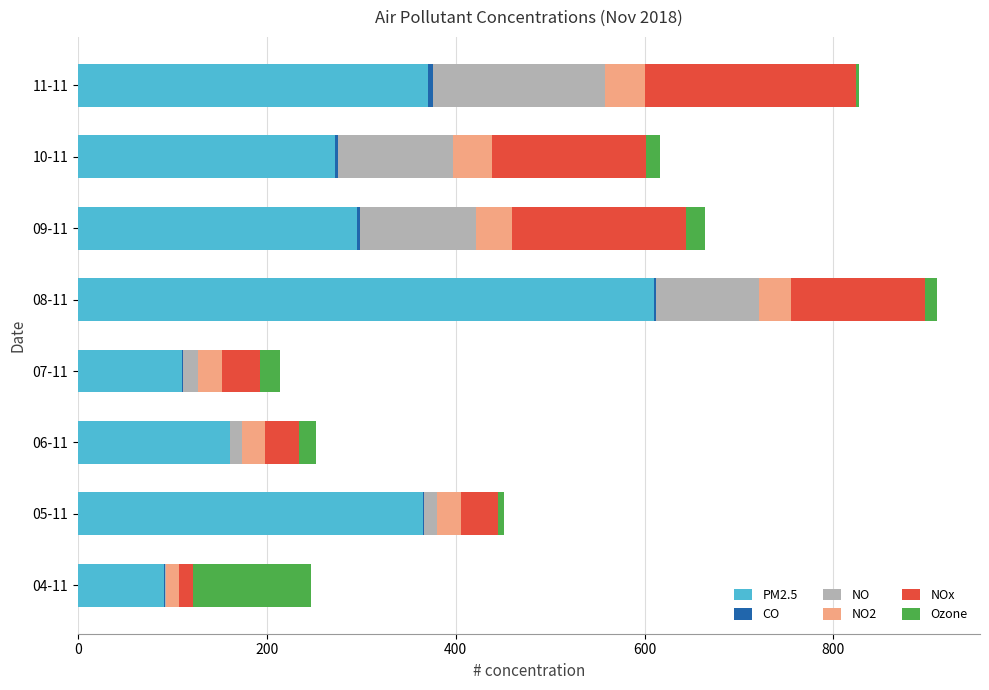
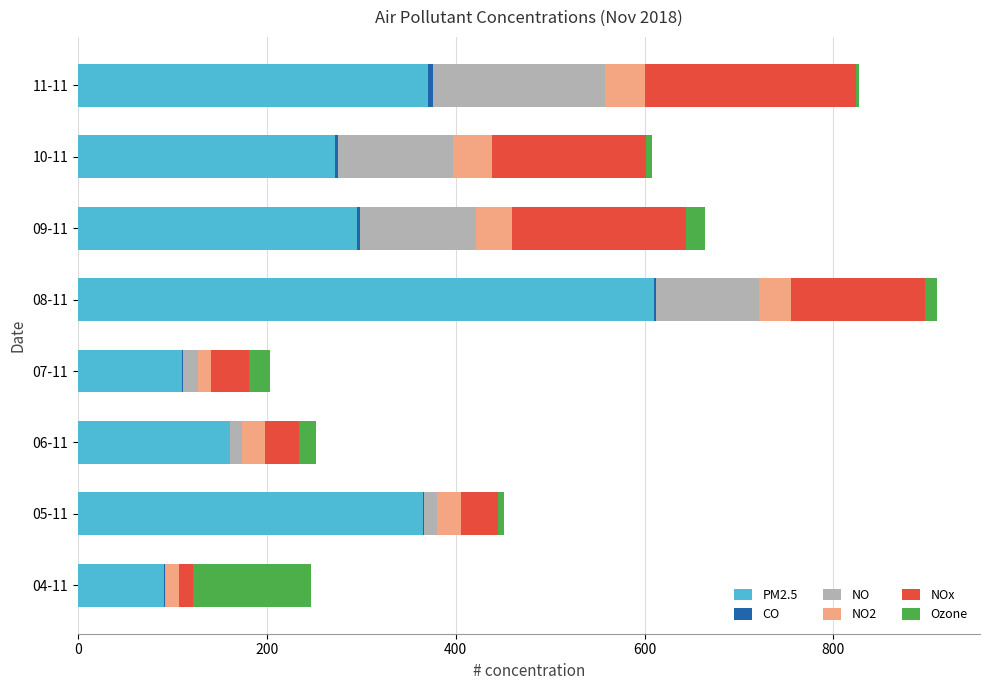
  {
    "PM2.5": {
      "11-11": 370,
      "10-11": 270,
      "09-11": 300,
      "08-11": 610,
      "07-11": 110,
      "06-11": 160,
      "05-11": 370,
      "04-11": 90
    },
    "CO": {
      "11-11": 10,
      "10-11": 0,
      "09-11": 0,
      "08-11": 0
    },
    "NO": {
      "11-11": 180,
      "10-11": 120,
      "09-11": 120,
      "08-11": 110,
      "07-11": 20,
      "06-11": 10,
      "05-11": 10
    },
    "NO2": {
      "11-11": 40,
      "10-11": 40,
      "09-11": 40,
      "08-11": 30,
-     "07-11": 30,
+     "07-11": 10,
      "06-11": 20,
      "05-11": 30,
      "04-11": 10
    },
    "NOx": {
      "11-11": 220,
      "10-11": 160,
      "09-11": 190,
      "08-11": 140,
      "07-11": 40,
      "06-11": 40,
      "05-11": 40,
      "04-11": 10
    },
    "Ozone": {
      "11-11": 0,
-     "10-11": 15,
+     "10-11": 6,
      "09-11": 20,
      "08-11": 10,
      "07-11": 20,
      "06-11": 20,
      "05-11": 10,
      "04-11": 130
    }
  }
